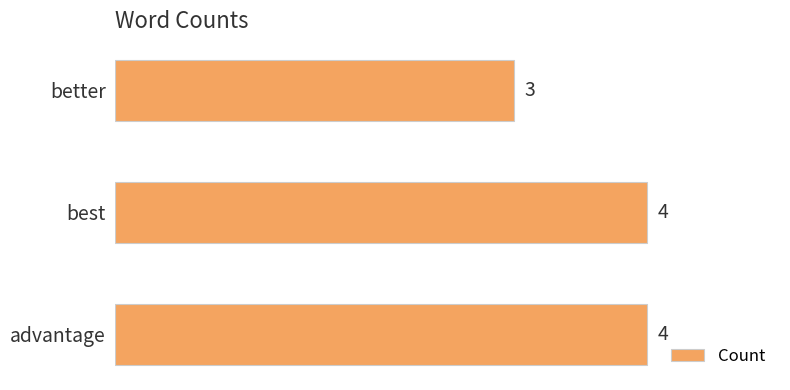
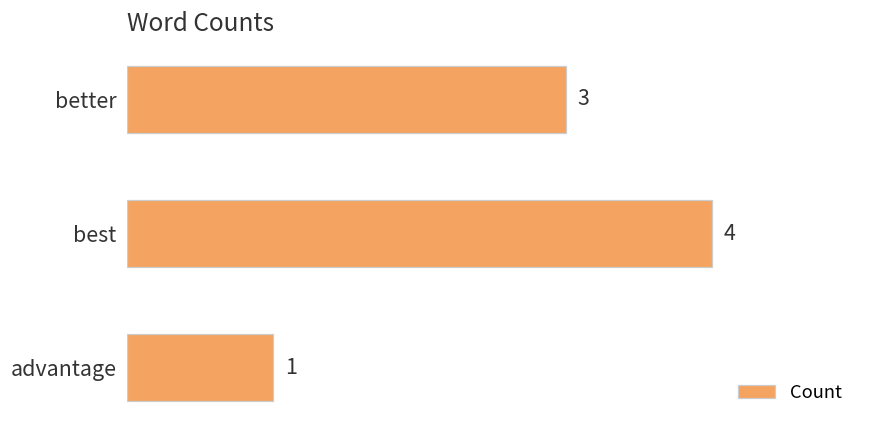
  {
    "better": 3,
    "best": 4,
-   "advantage": 4
+   "advantage": 1
  }
